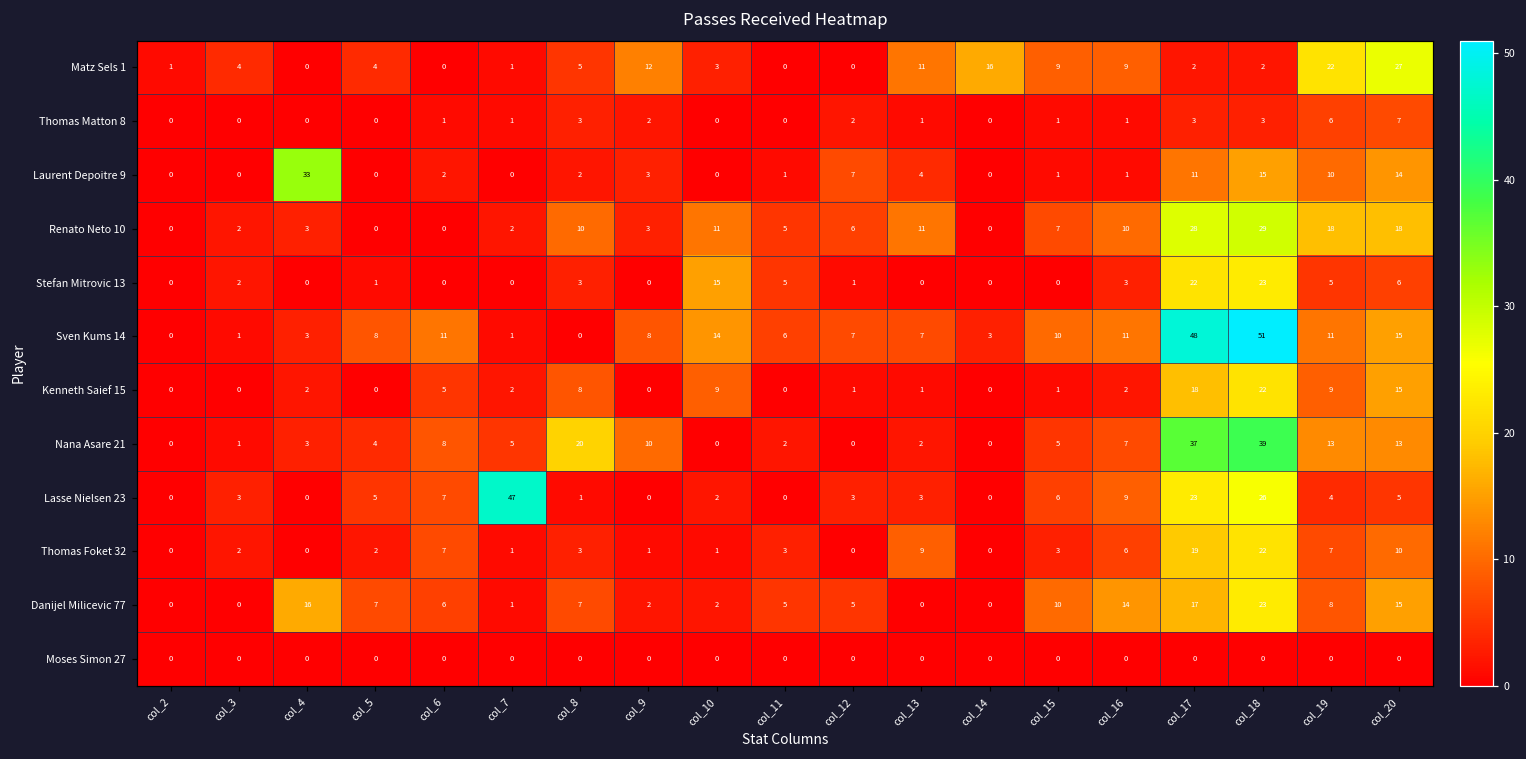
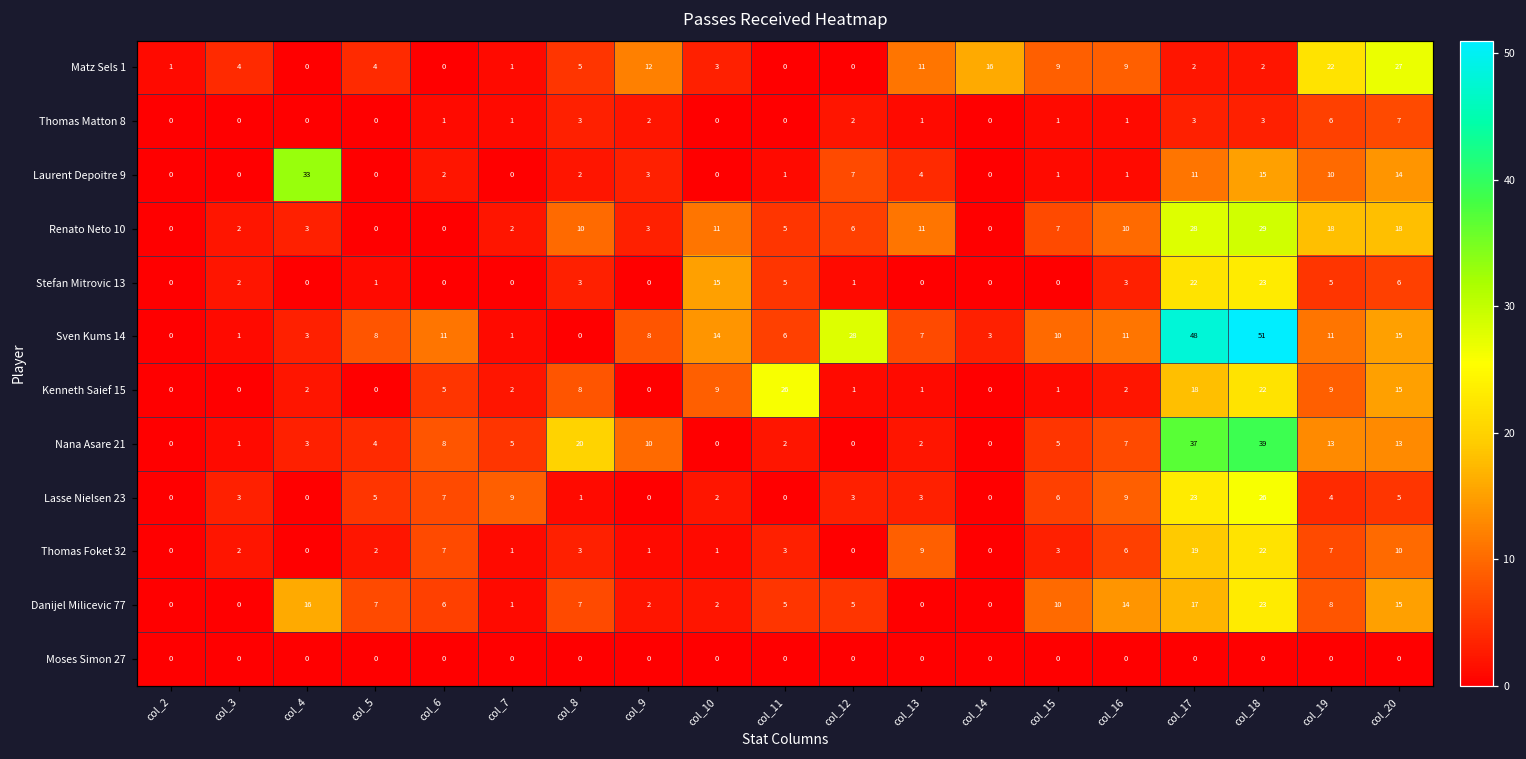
  {
    "Sven Kums 14": {
      "col_2": 0,
      "col_3": 1,
      "col_4": 3,
      "col_5": 8,
      "col_6": 11,
      "col_7": 1,
      "col_8": 0,
      "col_9": 8,
      "col_10": 14,
      "col_11": 6,
-     "col_12": 7,
+     "col_12": 28,
      "col_13": 7,
      "col_14": 3,
      "col_15": 10,
      "col_16": 11,
      "col_17": 48,
      "col_18": 51,
      "col_19": 11,
      "col_20": 15
    },
    "Kenneth Saief 15": {
      "col_2": 0,
      "col_3": 0,
      "col_4": 2,
      "col_5": 0,
      "col_6": 5,
      "col_7": 2,
      "col_8": 8,
      "col_9": 0,
      "col_10": 9,
-     "col_11": 0,
+     "col_11": 26,
      "col_12": 1,
      "col_13": 1,
      "col_14": 0,
      "col_15": 1,
      "col_16": 2,
      "col_17": 18,
      "col_18": 22,
      "col_19": 9,
      "col_20": 15
    },
    "Lasse Nielsen 23": {
      "col_2": 0,
      "col_3": 3,
      "col_4": 0,
      "col_5": 5,
      "col_6": 7,
-     "col_7": 47,
+     "col_7": 9,
      "col_8": 1,
      "col_9": 0,
      "col_10": 2,
      "col_11": 0,
      "col_12": 3,
      "col_13": 3,
      "col_14": 0,
      "col_15": 6,
      "col_16": 9,
      "col_17": 23,
      "col_18": 26,
      "col_19": 4,
      "col_20": 5
    }
  }
